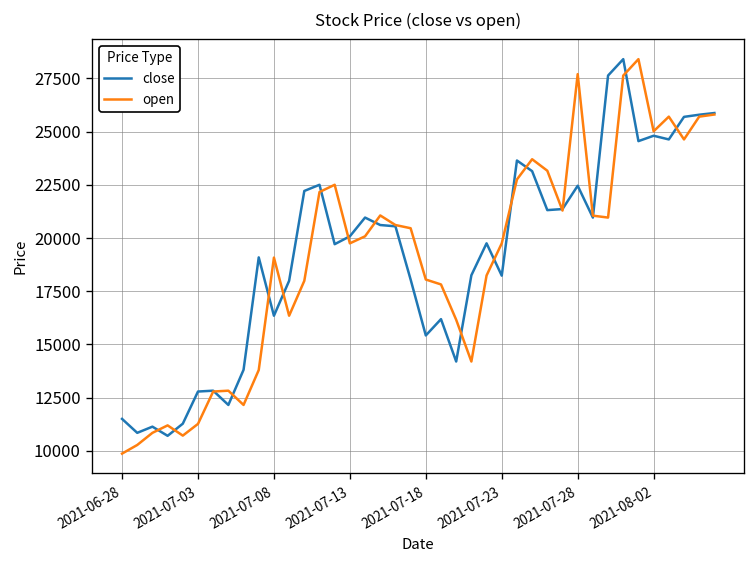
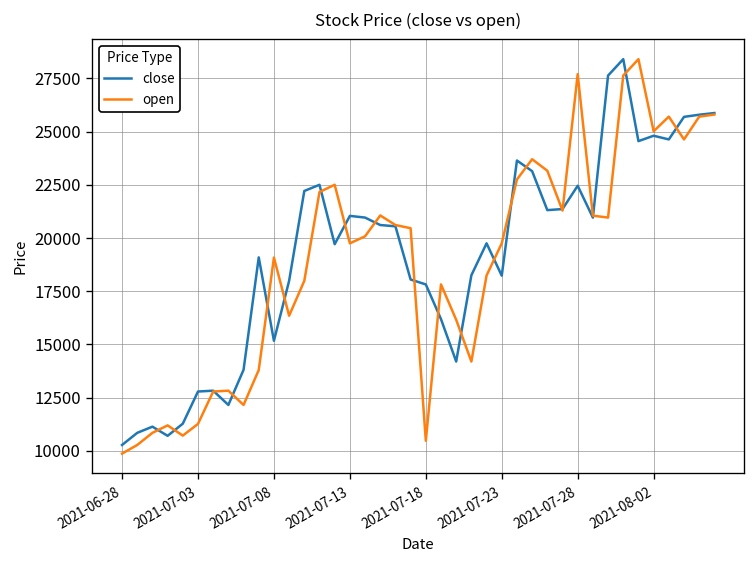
  {
    "close": {
-     "2021-06-28": 11500,
+     "2021-06-28": 10300,
      "2021-07-03": 12800,
-     "2021-07-08": 16400,
-     "2021-07-13": 20100,
-     "2021-07-18": 15400,
+     "2021-07-08": 15200,
+     "2021-07-13": 21000,
+     "2021-07-18": 17800,
      "2021-07-23": 18200,
      "2021-07-28": 22500,
      "2021-08-02": 24800
    },
    "open": {
      "2021-06-28": 9900,
      "2021-07-03": 11300,
      "2021-07-08": 19100,
      "2021-07-13": 19800,
-     "2021-07-18": 18100,
+     "2021-07-18": 10500,
      "2021-07-23": 19800,
      "2021-07-28": 27700,
      "2021-08-02": 25000
    }
  }
